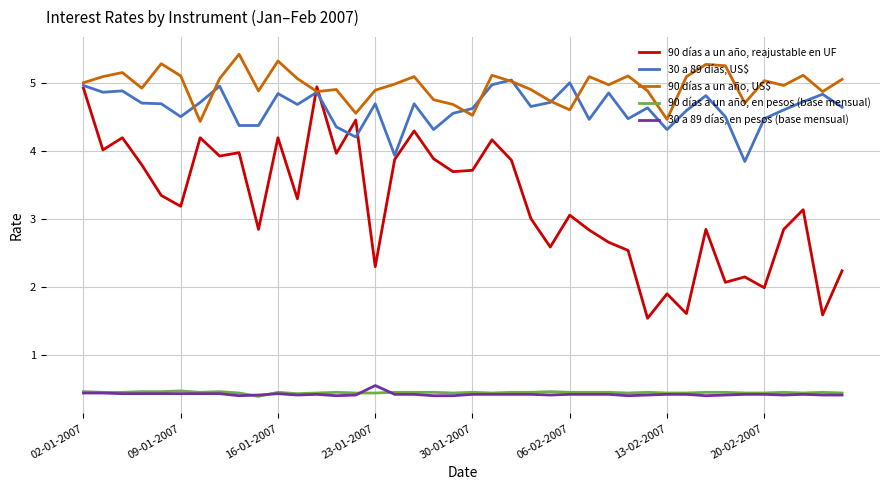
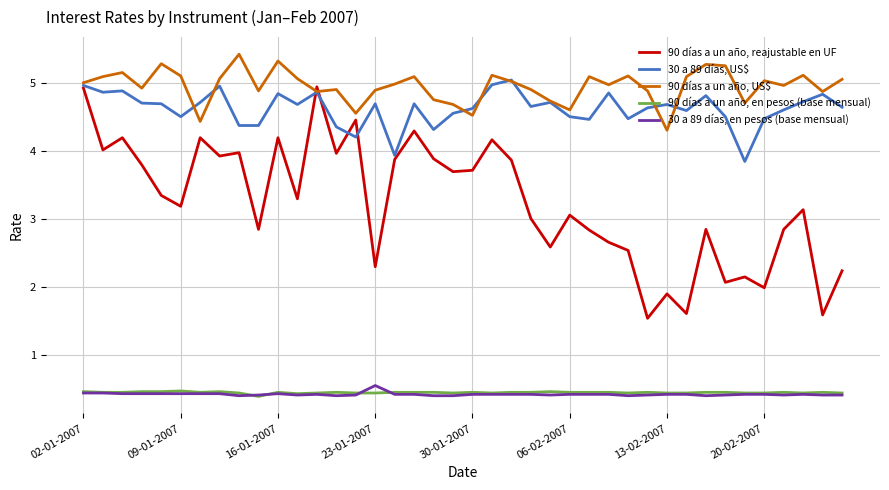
  {
    "90 días a un año, reajustable en UF": {
      "02-01-2007": 4.9,
      "09-01-2007": 3.2,
      "16-01-2007": 4.2,
      "23-01-2007": 2.3,
      "30-01-2007": 3.7,
      "06-02-2007": 3.1,
      "13-02-2007": 1.9,
      "20-02-2007": 2.0
    },
    "30 a 89 días, US$": {
      "02-01-2007": 5.0,
      "09-01-2007": 4.5,
      "16-01-2007": 4.9,
      "23-01-2007": 4.7,
      "30-01-2007": 4.6,
-     "06-02-2007": 5.0,
-     "13-02-2007": 4.3,
+     "06-02-2007": 4.5,
+     "13-02-2007": 4.7,
      "20-02-2007": 4.5
    },
    "90 días a un año, US$": {
      "02-01-2007": 5.0,
      "09-01-2007": 5.1,
      "16-01-2007": 5.3,
      "23-01-2007": 4.9,
      "30-01-2007": 4.5,
      "06-02-2007": 4.6,
-     "13-02-2007": 4.5,
+     "13-02-2007": 4.3,
      "20-02-2007": 5.0
    },
    "90 días a un año, en pesos (base mensual)": {
      "09-01-2007": 0.5,
      "23-01-2007": 0.4
    },
    "30 a 89 días, en pesos (base mensual)": {
      "09-01-2007": 0.4,
      "23-01-2007": 0.6
    }
  }
